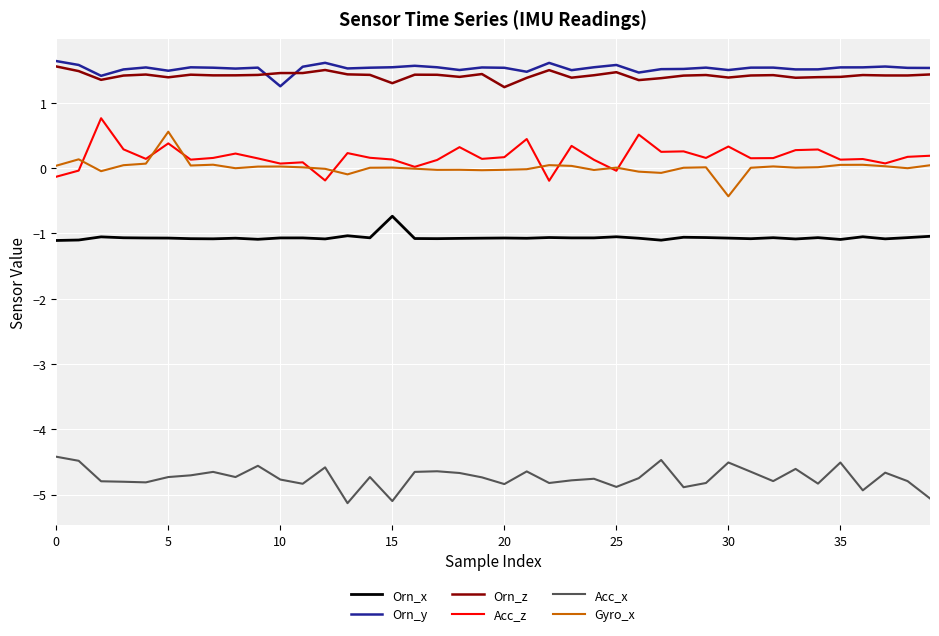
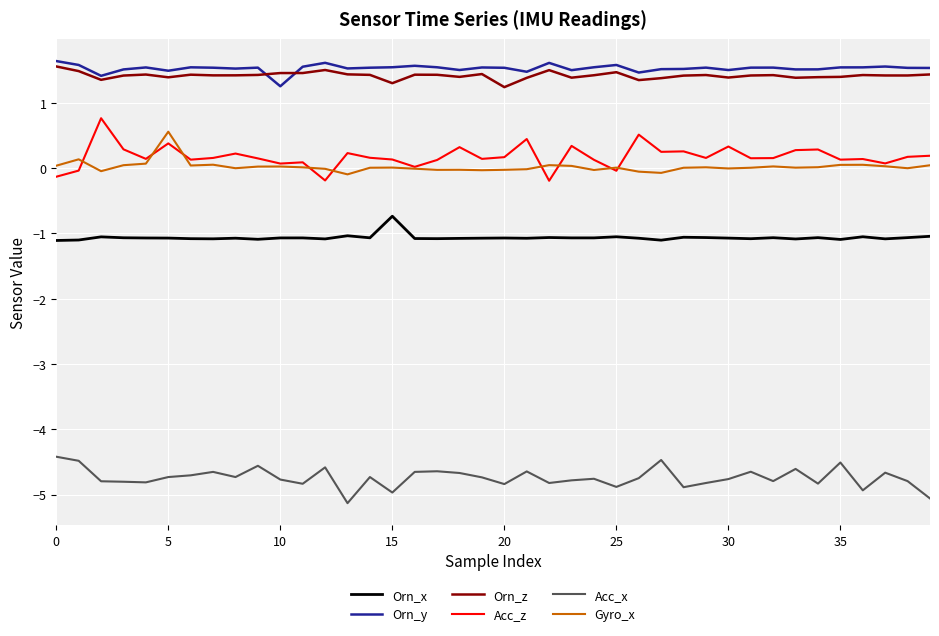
  {
    "Orn_x": {
      "0": -1.1,
      "5": -1.1,
      "10": -1.1,
      "15": -0.7,
      "20": -1.1,
      "25": -1.1,
      "30": -1.1,
      "35": -1.1
    },
    "Orn_y": {
      "0": 1.6,
      "5": 1.5,
      "10": 1.3,
      "15": 1.5,
      "20": 1.5,
      "25": 1.6,
      "30": 1.5,
      "35": 1.5
    },
    "Orn_z": {
      "0": 1.6,
      "5": 1.4,
      "10": 1.5,
      "15": 1.3,
      "20": 1.2,
      "25": 1.5,
      "30": 1.4,
      "35": 1.4
    },
    "Acc_z": {
      "0": -0.1,
      "5": 0.4,
      "10": 0.1,
      "15": 0.1,
      "20": 0.2,
      "25": 0.0,
      "30": 0.3,
      "35": 0.1
    },
    "Acc_x": {
      "0": -4.4,
      "5": -4.7,
      "10": -4.8,
-     "15": -5.1,
+     "15": -5.0,
      "20": -4.8,
      "25": -4.9,
-     "30": -4.5,
+     "30": -4.8,
      "35": -4.5
    },
    "Gyro_x": {
      "0": 0.0,
      "5": 0.6,
      "10": 0.0,
      "15": 0.0,
      "20": 0.0,
      "25": 0.0,
-     "30": -0.4,
+     "30": 0.0,
      "35": 0.0
    }
  }
